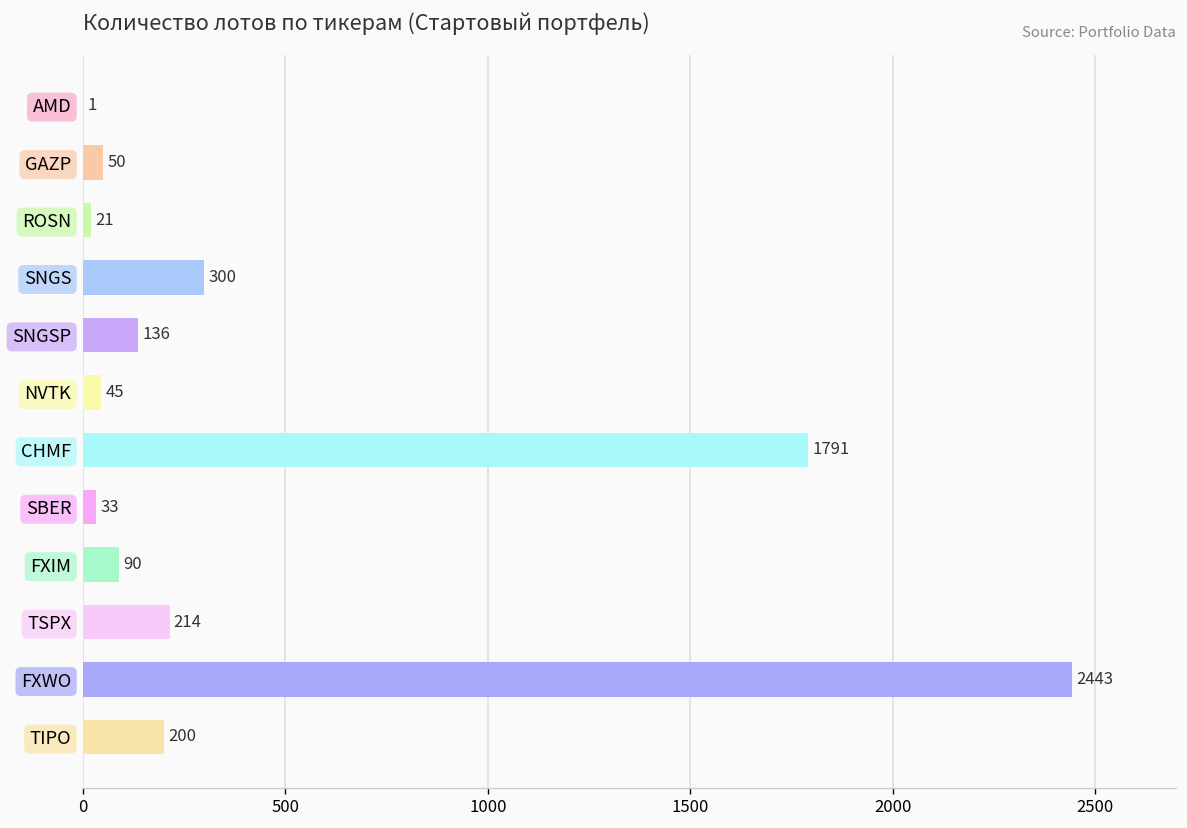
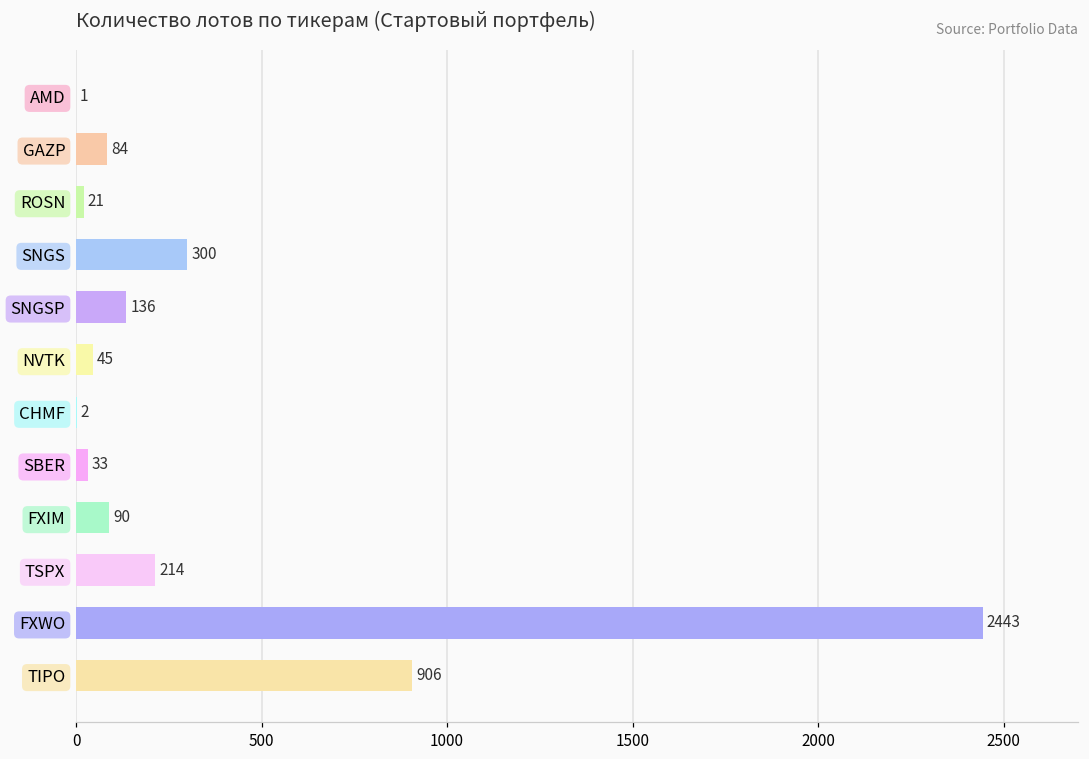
  {
    "AMD": 1,
-   "GAZP": 50,
+   "GAZP": 84,
    "ROSN": 21,
    "SNGS": 300,
    "SNGSP": 136,
    "NVTK": 45,
-   "CHMF": 1791,
+   "CHMF": 2,
    "SBER": 33,
    "FXIM": 90,
    "TSPX": 214,
    "FXWO": 2443,
-   "TIPO": 200
+   "TIPO": 906
  }
